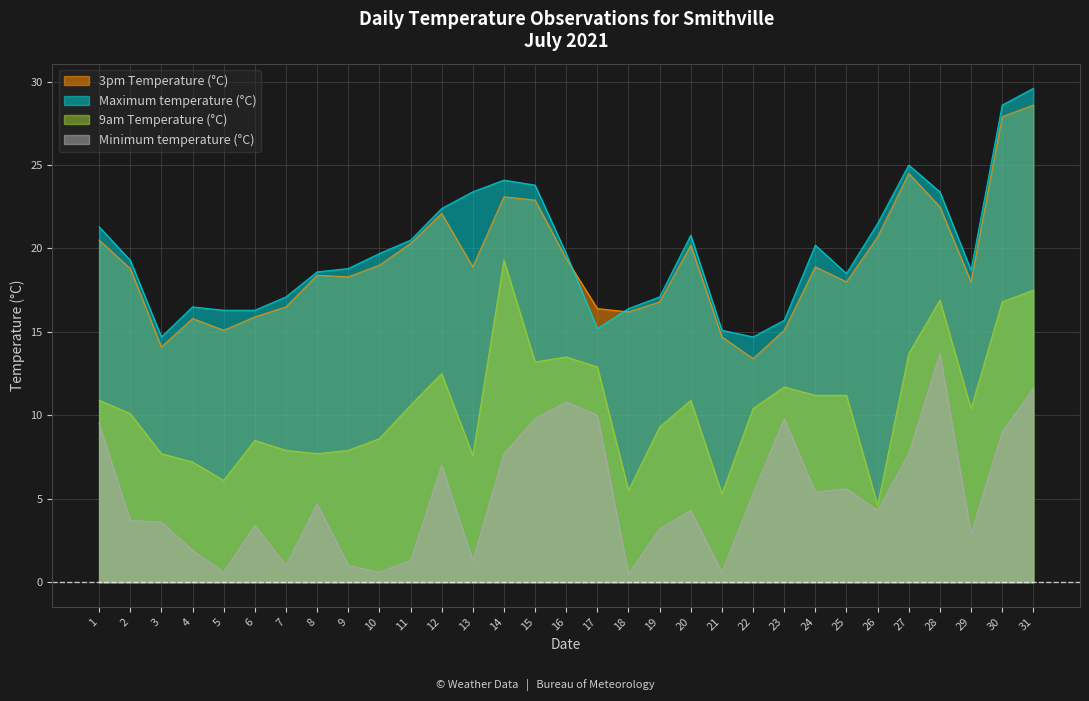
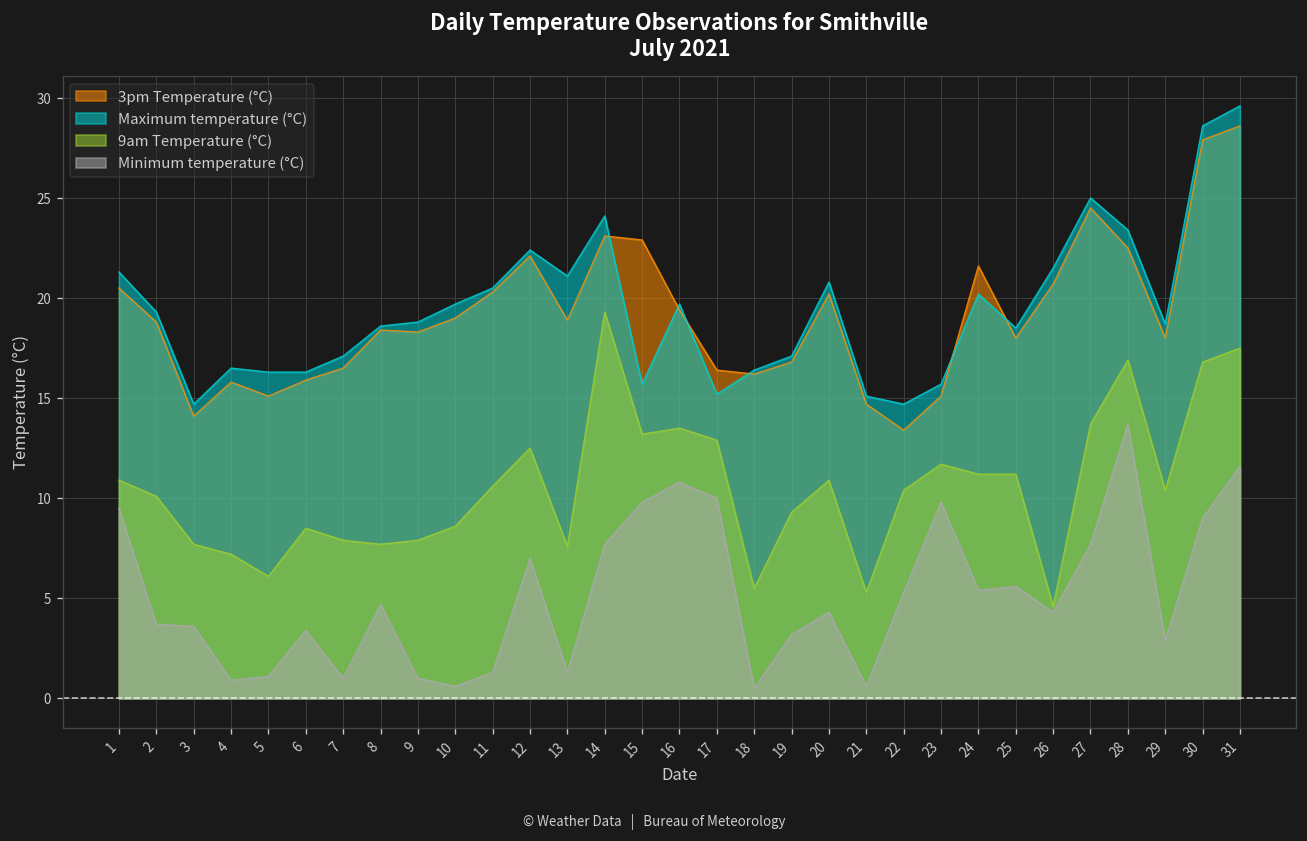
  {
    "3pm Temperature (°C)": {
      "1": 20.5,
      "2": 18.8,
      "3": 14.1,
      "4": 15.8,
      "5": 15.1,
      "6": 15.9,
      "7": 16.5,
      "8": 18.4,
      "9": 18.3,
      "10": 19.0,
      "11": 20.3,
      "12": 22.1,
      "13": 18.9,
      "14": 23.1,
      "15": 22.9,
      "16": 19.4,
      "17": 16.4,
      "18": 16.2,
      "19": 16.8,
      "20": 20.2,
      "21": 14.7,
      "22": 13.4,
      "23": 15.1,
-     "24": 18.9,
+     "24": 21.6,
      "25": 18.0,
      "26": 20.7,
      "27": 24.5,
      "28": 22.5,
      "29": 18.0,
      "30": 27.9,
      "31": 28.6
    },
    "Maximum temperature (°C)": {
      "1": 21.3,
      "2": 19.3,
      "3": 14.7,
      "4": 16.5,
      "5": 16.3,
      "6": 16.3,
      "7": 17.1,
      "8": 18.6,
      "9": 18.8,
      "10": 19.7,
      "11": 20.5,
      "12": 22.4,
-     "13": 23.4,
+     "13": 21.1,
      "14": 24.1,
-     "15": 23.8,
+     "15": 15.7,
      "16": 19.7,
      "17": 15.2,
      "18": 16.4,
      "19": 17.1,
      "20": 20.8,
      "21": 15.1,
      "22": 14.7,
      "23": 15.7,
      "24": 20.2,
      "25": 18.5,
      "26": 21.5,
      "27": 25.0,
      "28": 23.4,
      "29": 18.7,
      "30": 28.6,
      "31": 29.6
    },
    "9am Temperature (°C)": {
      "1": 10.9,
      "2": 10.1,
      "3": 7.7,
      "4": 7.2,
      "5": 6.1,
      "6": 8.5,
      "7": 7.9,
      "8": 7.7,
      "9": 7.9,
      "10": 8.6,
      "11": 10.6,
      "12": 12.5,
      "13": 7.6,
      "14": 19.3,
      "15": 13.2,
      "16": 13.5,
      "17": 12.9,
      "18": 5.5,
      "19": 9.3,
      "20": 10.9,
      "21": 5.3,
      "22": 10.4,
      "23": 11.7,
      "24": 11.2,
      "25": 11.2,
      "26": 4.6,
      "27": 13.7,
      "28": 16.9,
      "29": 10.4,
      "30": 16.8,
      "31": 17.5
    },
    "Minimum temperature (°C)": {
      "1": 9.5,
      "2": 3.7,
      "3": 3.6,
-     "4": 1.9,
-     "5": 0.6,
+     "4": 0.9,
+     "5": 1.1,
      "6": 3.4,
      "7": 1.0,
      "8": 4.7,
      "9": 1.0,
      "10": 0.6,
      "11": 1.3,
      "12": 7.0,
      "13": 1.3,
      "14": 7.7,
      "15": 9.8,
      "16": 10.8,
      "17": 10.0,
      "18": 0.5,
      "19": 3.2,
      "20": 4.3,
      "21": 0.6,
      "22": 5.3,
      "23": 9.8,
      "24": 5.4,
      "25": 5.6,
      "26": 4.3,
      "27": 7.7,
      "28": 13.7,
      "29": 2.9,
      "30": 9.0,
      "31": 11.6
    }
  }
